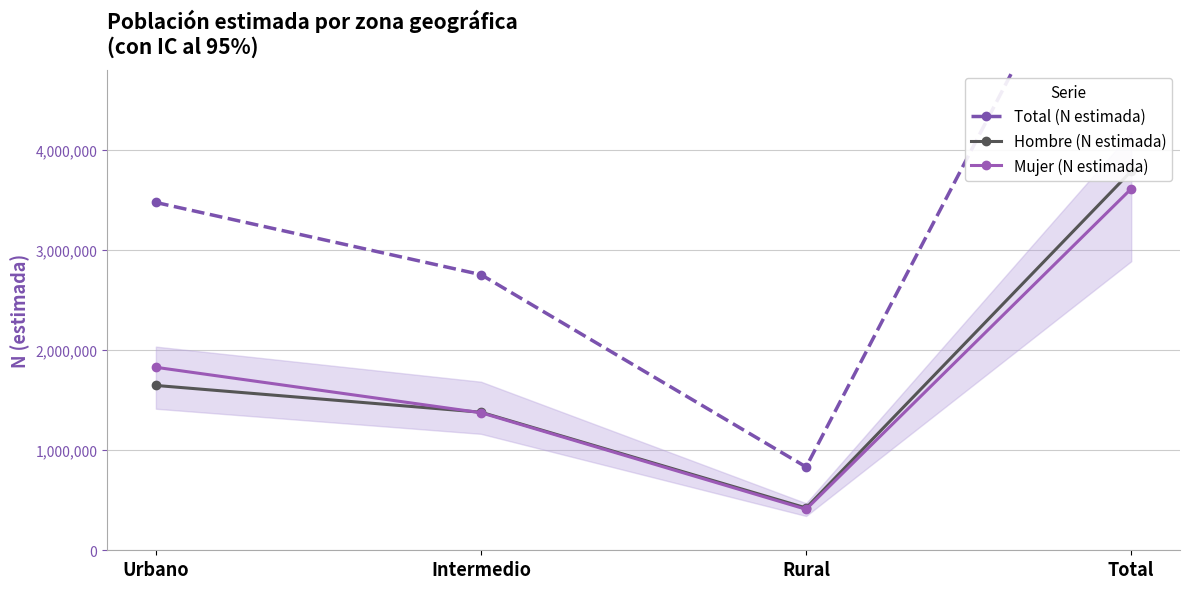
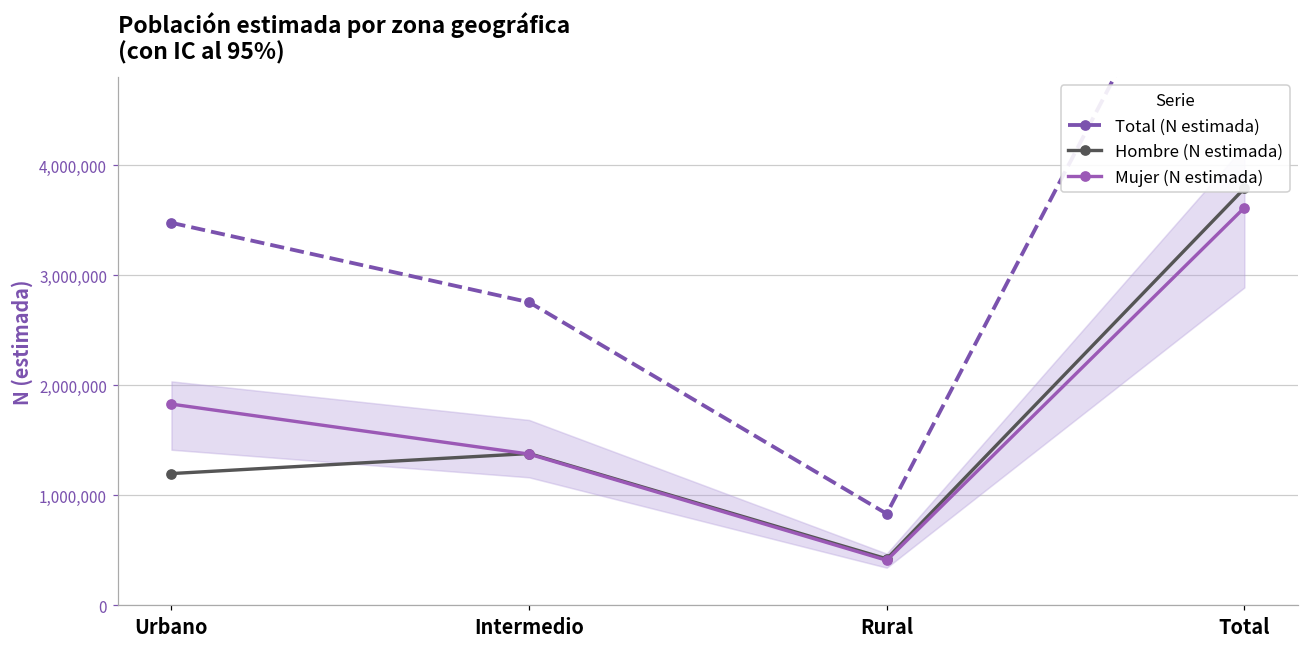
  {
    "Hombre (N estimada)": {
-     "Urbano": "1,650,000"
+     "Urbano": "1,200,000"
    }
  }
